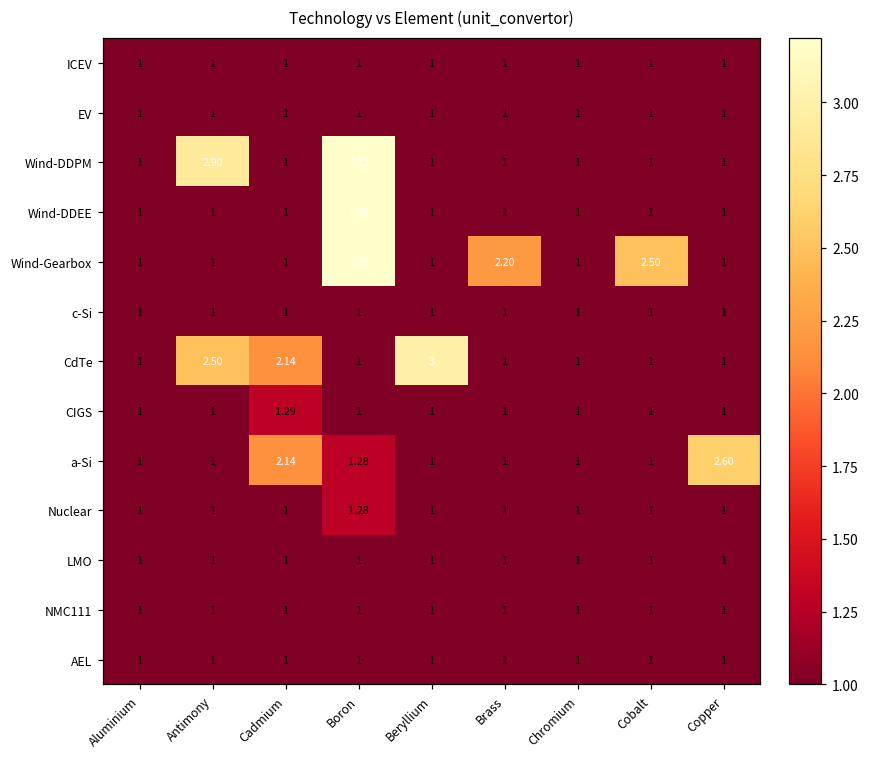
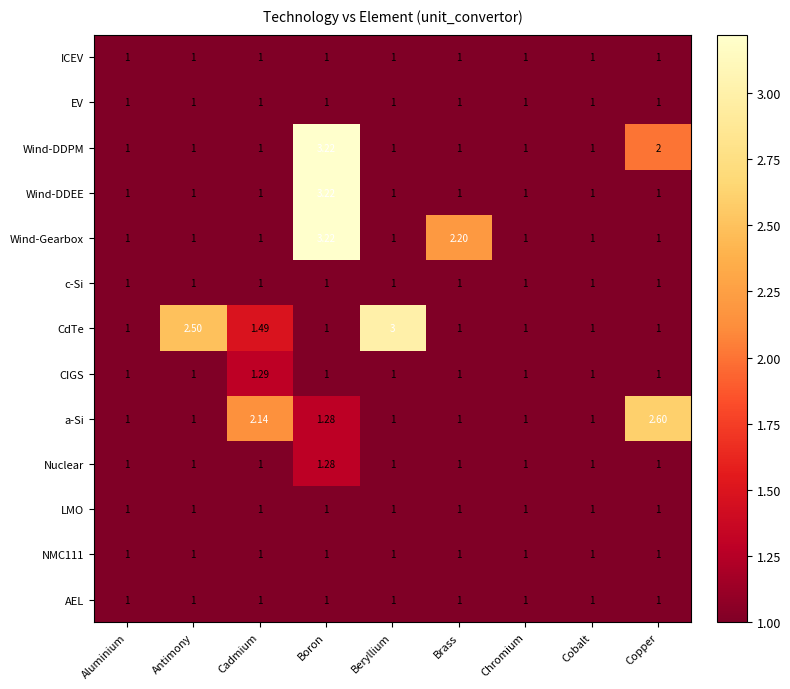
  {
    "ICEV": {
      "Aluminium": 1,
      "Antimony": 1,
      "Cadmium": 1,
      "Boron": 1,
      "Beryllium": 1,
      "Brass": 1,
      "Chromium": 1,
      "Cobalt": 1,
      "Copper": 1
    },
    "EV": {
      "Aluminium": 1,
      "Antimony": 1,
      "Cadmium": 1,
      "Boron": 1,
      "Beryllium": 1,
      "Brass": 1,
      "Chromium": 1,
      "Cobalt": 1,
      "Copper": 1
    },
    "Wind-DDPM": {
      "Aluminium": 1,
-     "Antimony": 2.90,
+     "Antimony": 1,
      "Cadmium": 1,
      "Boron": 3.22,
      "Beryllium": 1,
      "Brass": 1,
      "Chromium": 1,
      "Cobalt": 1,
-     "Copper": 1
+     "Copper": 2
    },
    "Wind-DDEE": {
      "Aluminium": 1,
      "Antimony": 1,
      "Cadmium": 1,
      "Boron": 3.22,
      "Beryllium": 1,
      "Brass": 1,
      "Chromium": 1,
      "Cobalt": 1,
      "Copper": 1
    },
    "Wind-Gearbox": {
      "Aluminium": 1,
      "Antimony": 1,
      "Cadmium": 1,
      "Boron": 3.22,
      "Beryllium": 1,
      "Brass": 2.20,
      "Chromium": 1,
-     "Cobalt": 2.50,
+     "Cobalt": 1,
      "Copper": 1
    },
    "c-Si": {
      "Aluminium": 1,
      "Antimony": 1,
      "Cadmium": 1,
      "Boron": 1,
      "Beryllium": 1,
      "Brass": 1,
      "Chromium": 1,
      "Cobalt": 1,
      "Copper": 1
    },
    "CdTe": {
      "Aluminium": 1,
      "Antimony": 2.50,
-     "Cadmium": 2.14,
+     "Cadmium": 1.49,
      "Boron": 1,
      "Beryllium": 3,
      "Brass": 1,
      "Chromium": 1,
      "Cobalt": 1,
      "Copper": 1
    },
    "CIGS": {
      "Aluminium": 1,
      "Antimony": 1,
      "Cadmium": 1.29,
      "Boron": 1,
      "Beryllium": 1,
      "Brass": 1,
      "Chromium": 1,
      "Cobalt": 1,
      "Copper": 1
    },
    "a-Si": {
      "Aluminium": 1,
      "Antimony": 1,
      "Cadmium": 2.14,
      "Boron": 1.28,
      "Beryllium": 1,
      "Brass": 1,
      "Chromium": 1,
      "Cobalt": 1,
      "Copper": 2.60
    },
    "Nuclear": {
      "Aluminium": 1,
      "Antimony": 1,
      "Cadmium": 1,
      "Boron": 1.28,
      "Beryllium": 1,
      "Brass": 1,
      "Chromium": 1,
      "Cobalt": 1,
      "Copper": 1
    },
    "LMO": {
      "Aluminium": 1,
      "Antimony": 1,
      "Cadmium": 1,
      "Boron": 1,
      "Beryllium": 1,
      "Brass": 1,
      "Chromium": 1,
      "Cobalt": 1,
      "Copper": 1
    },
    "NMC111": {
      "Aluminium": 1,
      "Antimony": 1,
      "Cadmium": 1,
      "Boron": 1,
      "Beryllium": 1,
      "Brass": 1,
      "Chromium": 1,
      "Cobalt": 1,
      "Copper": 1
    },
    "AEL": {
      "Aluminium": 1,
      "Antimony": 1,
      "Cadmium": 1,
      "Boron": 1,
      "Beryllium": 1,
      "Brass": 1,
      "Chromium": 1,
      "Cobalt": 1,
      "Copper": 1
    }
  }
